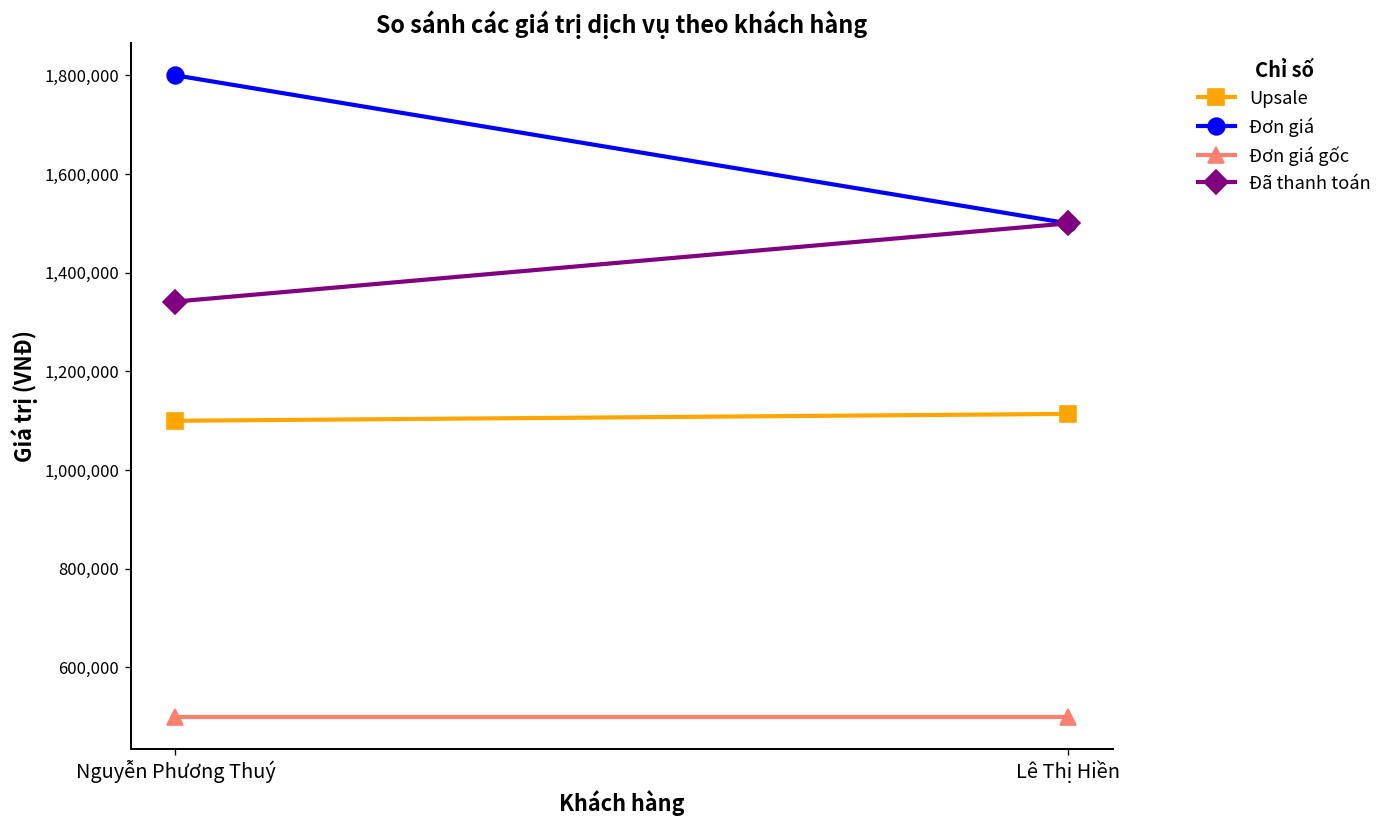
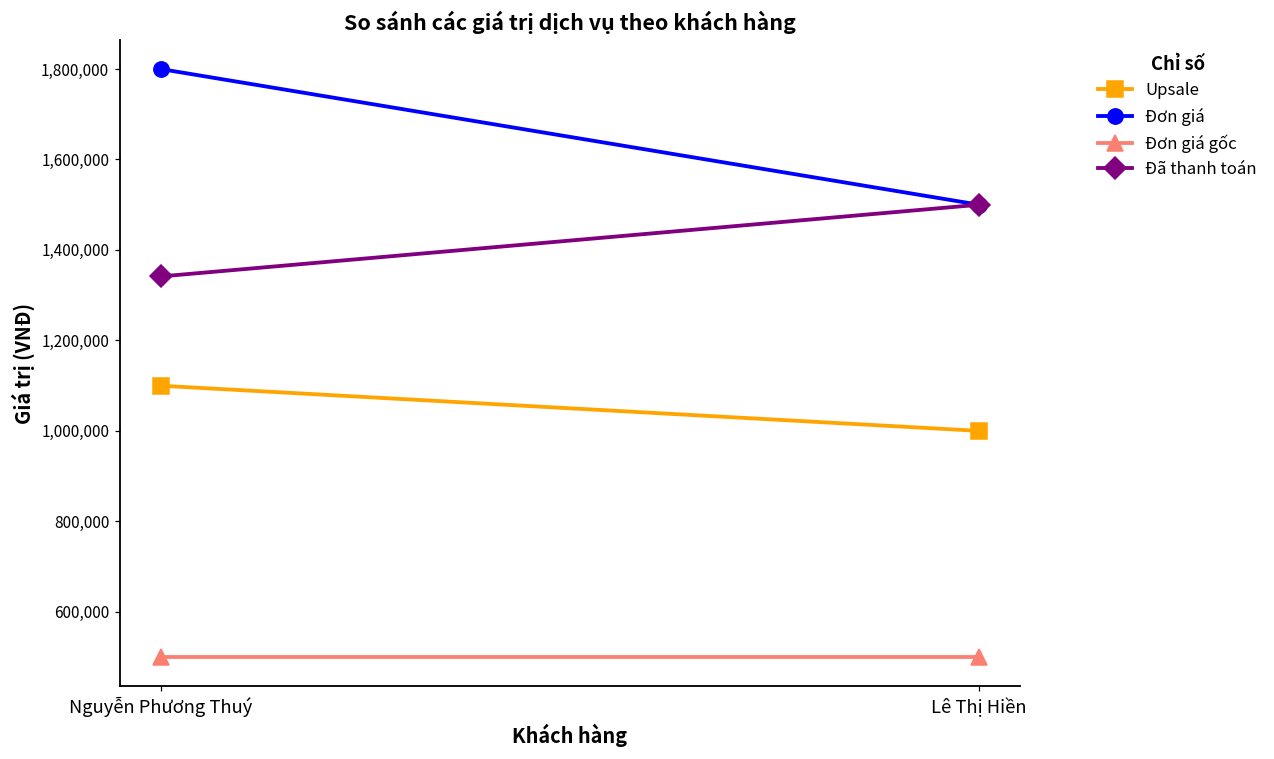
  {
    "Upsale": {
      "Nguyễn Phương Thuý": "1,100,000",
-     "Lê Thị Hiền": "1,110,000"
+     "Lê Thị Hiền": "1,000,000"
    },
    "Đơn giá": {
      "Nguyễn Phương Thuý": "1,800,000"
    },
    "Đơn giá gốc": {
      "Nguyễn Phương Thuý": "500,000",
      "Lê Thị Hiền": "500,000"
    },
    "Đã thanh toán": {
      "Nguyễn Phương Thuý": "1,340,000"
    }
  }
